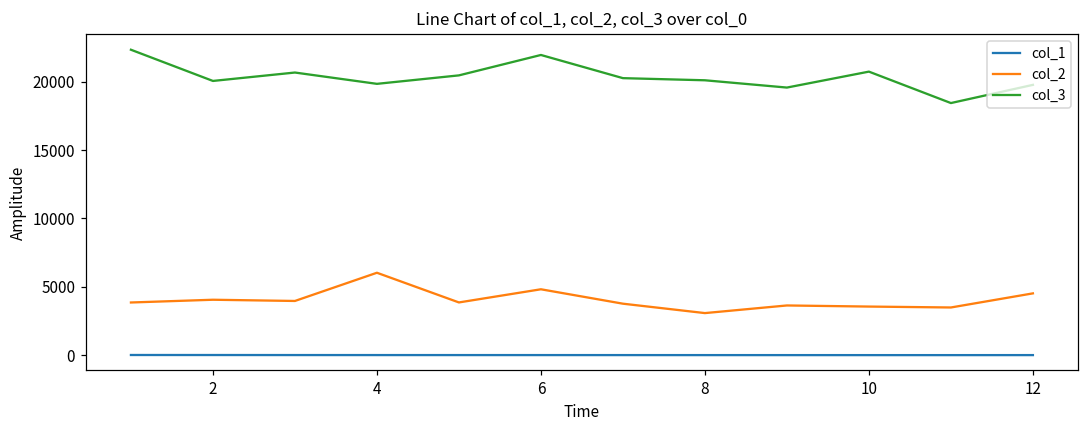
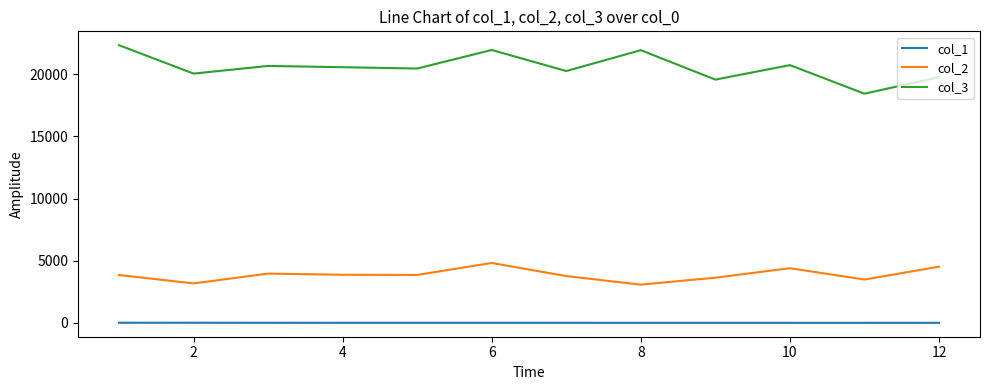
  {
    "col_1": {
      "2": 0,
      "4": 0,
      "6": 0,
      "8": 0,
      "10": 0,
      "12": 0
    },
    "col_2": {
-     "2": 4100,
-     "4": 6000,
+     "2": 3200,
+     "4": 3900,
      "6": 4800,
      "8": 3100,
-     "10": 3600,
+     "10": 4400,
      "12": 4500
    },
    "col_3": {
      "2": 20100,
-     "4": 19800,
+     "4": 20600,
      "6": 21900,
-     "8": 20100,
+     "8": 21900,
      "10": 20700
    }
  }
